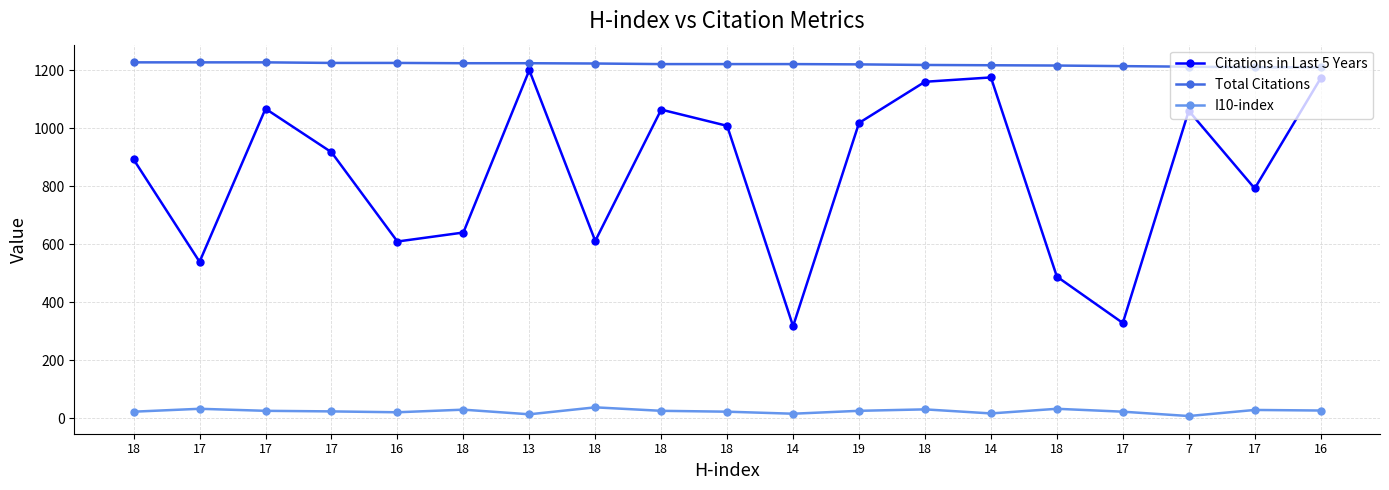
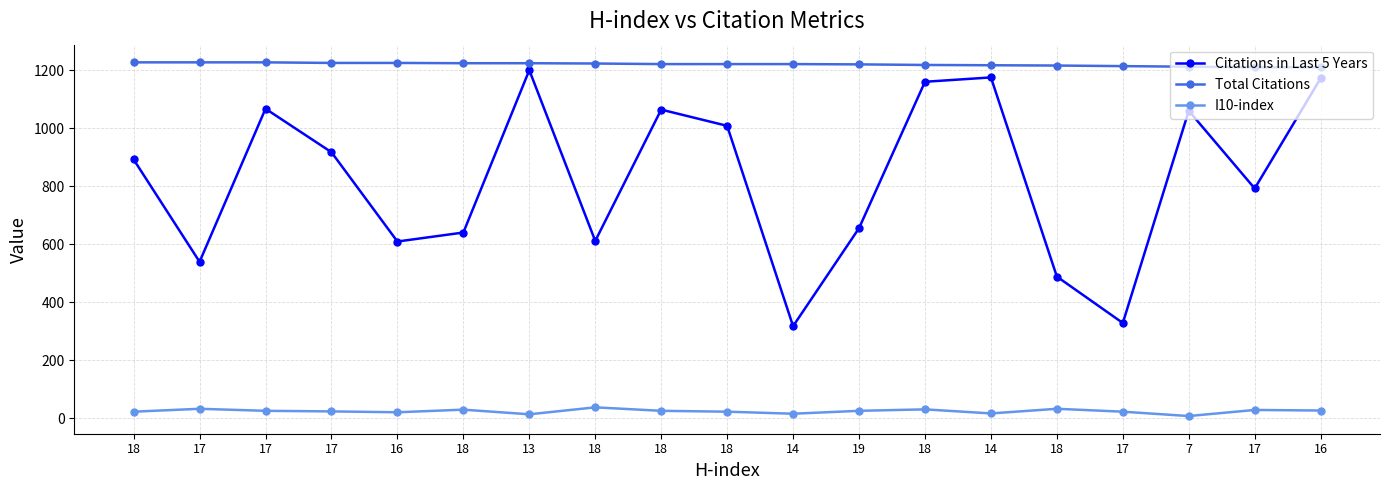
  {
    "Citations in Last 5 Years": {
      "13": 1200,
-     "19": 1020
+     "19": 660
    }
  }
